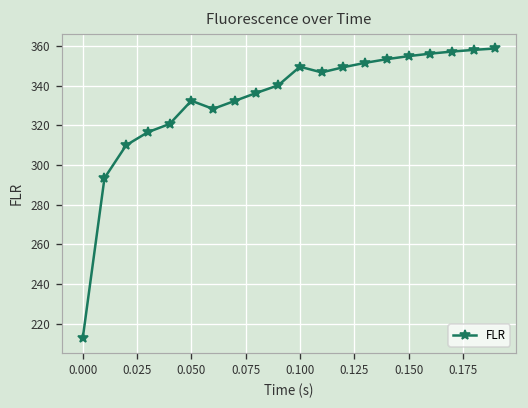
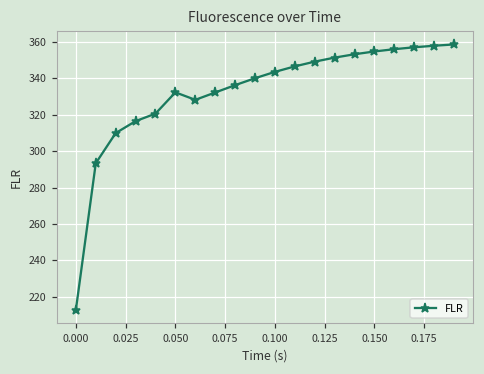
  {
    "0.000": 213,
    "0.050": 332,
-   "0.100": 349,
+   "0.100": 344,
    "0.150": 355
  }
